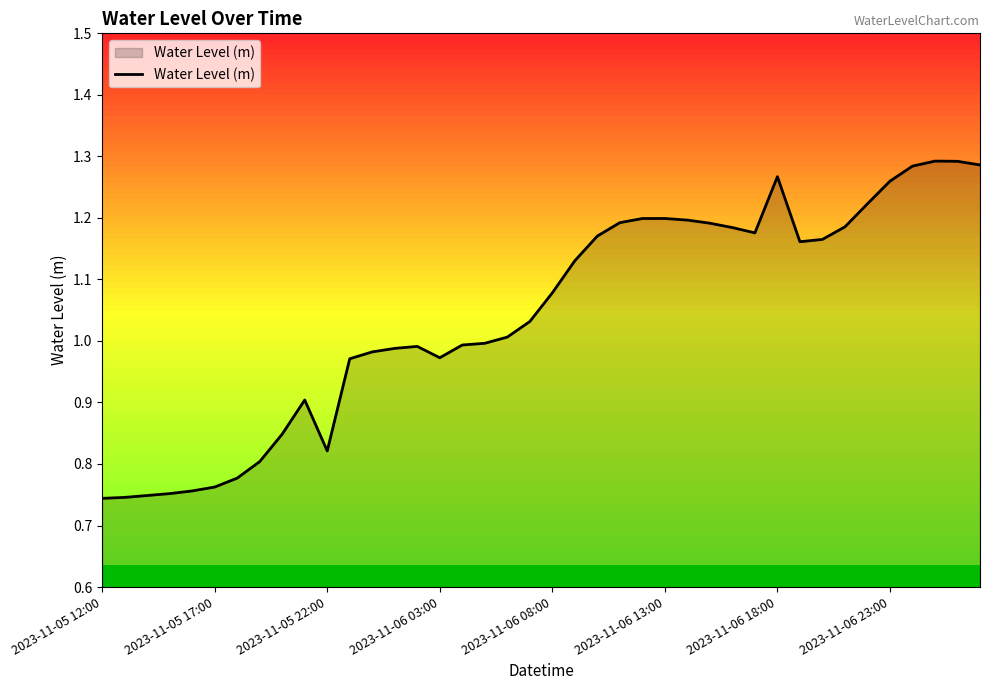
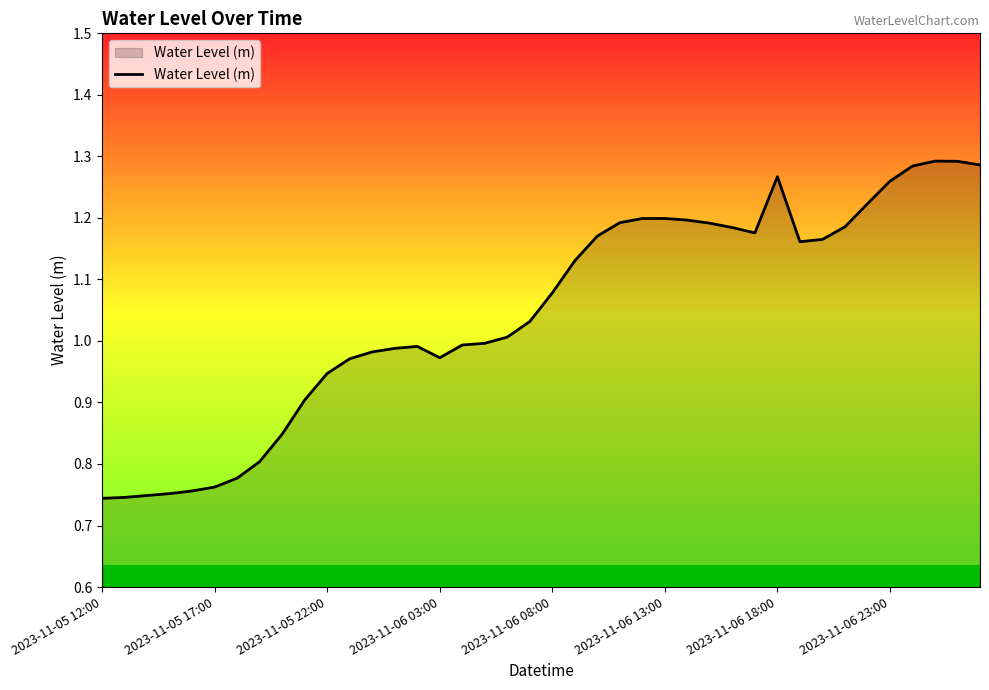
  {
    "2023-11-05 12:00": 0.74,
    "2023-11-05 17:00": 0.76,
-   "2023-11-05 22:00": 0.82,
+   "2023-11-05 22:00": 0.95,
    "2023-11-06 03:00": 0.97,
    "2023-11-06 08:00": 1.08,
    "2023-11-06 13:00": 1.20,
    "2023-11-06 18:00": 1.27,
    "2023-11-06 23:00": 1.26
  }
